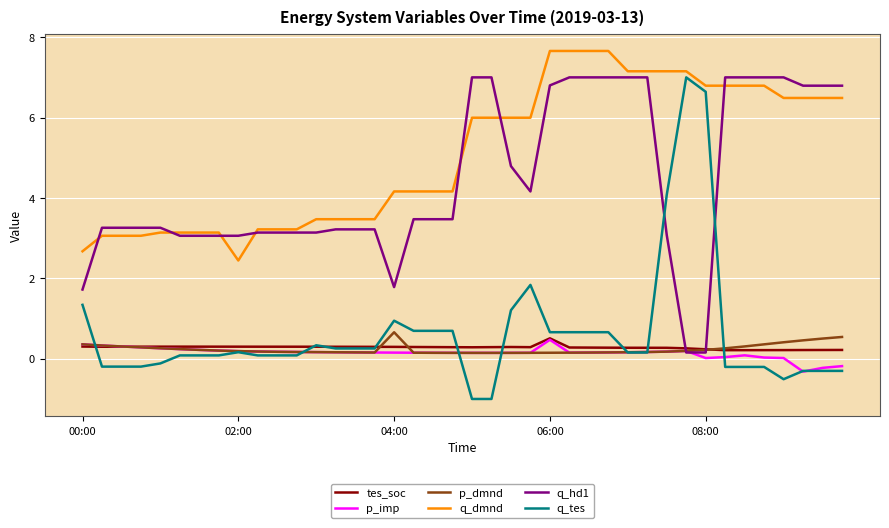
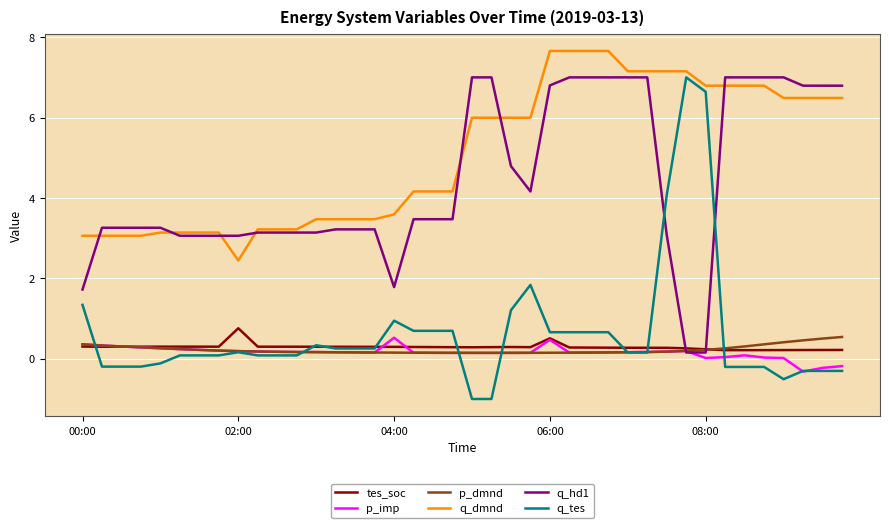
  {
    "tes_soc": {
-     "02:00": 0.3,
+     "02:00": 0.8,
      "04:00": 0.3
    },
    "p_imp": {
-     "04:00": 0.1,
+     "04:00": 0.5,
      "08:00": 0.0
    },
    "p_dmnd": {
-     "04:00": 0.7,
+     "04:00": 0.1,
      "06:00": 0.1
    },
    "q_dmnd": {
-     "00:00": 2.7,
+     "00:00": 3.1,
      "02:00": 2.4,
-     "04:00": 4.2,
+     "04:00": 3.6,
      "06:00": 7.7,
      "08:00": 6.8
    },
    "q_hd1": {
      "00:00": 1.7,
      "02:00": 3.1,
      "04:00": 1.8,
      "06:00": 6.8,
      "08:00": 0.2
    },
    "q_tes": {
      "00:00": 1.3,
      "04:00": 0.9,
      "06:00": 0.7,
      "08:00": 6.6
    }
  }
